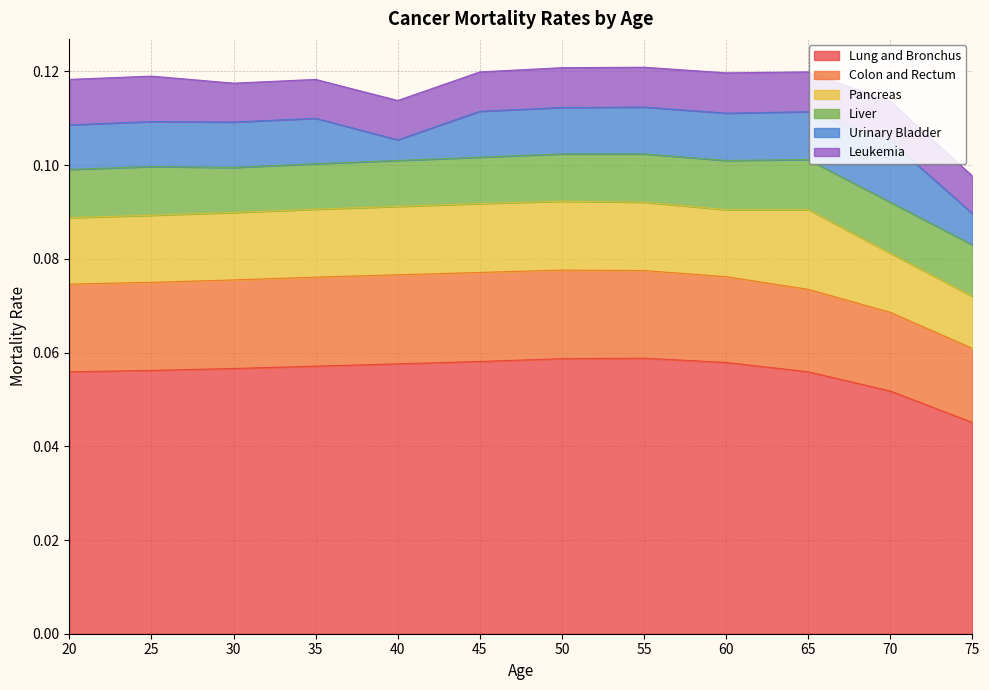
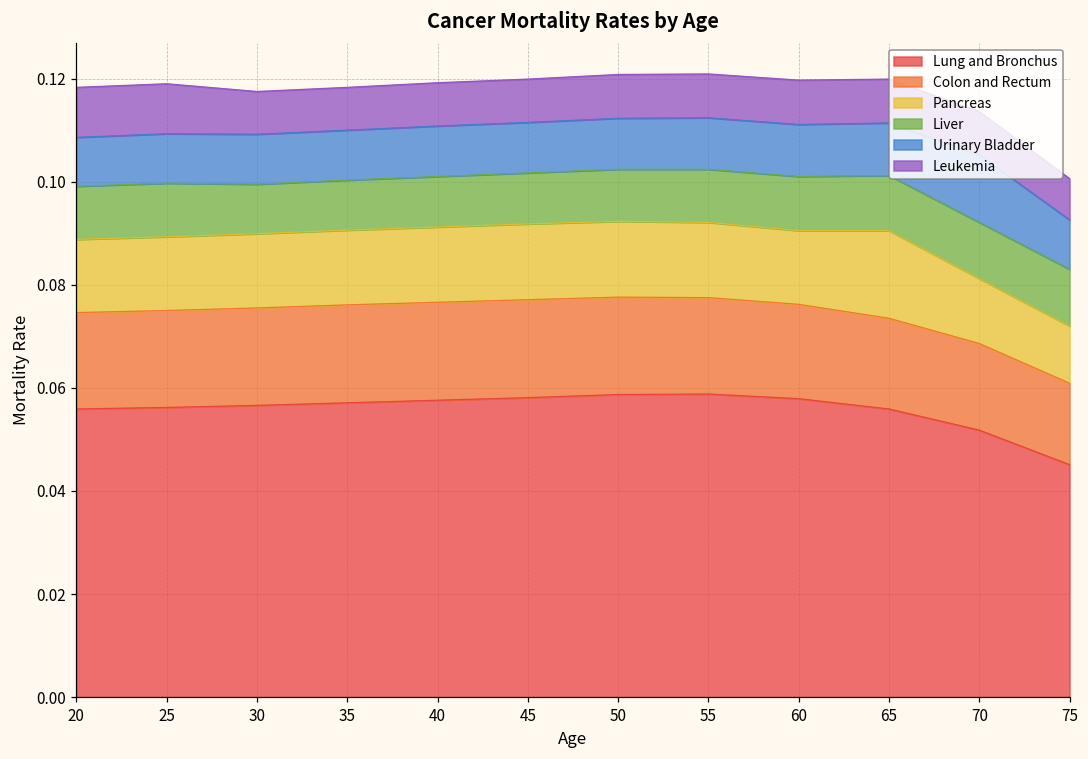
  {
    "Pancreas": {
      "20": 0.014,
      "25": 0.014,
      "30": 0.014,
      "35": 0.014,
      "40": 0.015,
      "45": 0.015,
      "50": 0.015,
      "55": 0.015,
      "60": 0.014,
      "65": 0.017,
      "70": 0.013,
      "75": 0.011
    },
    "Liver": {
      "20": 0.010,
      "25": 0.010,
      "30": 0.010,
      "35": 0.010,
      "40": 0.010,
      "45": 0.010,
      "50": 0.010,
      "55": 0.010,
      "60": 0.010,
      "65": 0.011,
      "70": 0.011,
      "75": 0.011
    },
    "Urinary Bladder": {
      "20": 0.009,
      "25": 0.010,
      "30": 0.010,
      "35": 0.010,
-     "40": 0.004,
+     "40": 0.010,
      "45": 0.010,
      "50": 0.010,
      "55": 0.010,
      "60": 0.010,
      "65": 0.010,
-     "75": 0.007
+     "75": 0.010
    },
    "Leukemia": {
      "20": 0.010,
      "25": 0.010,
      "30": 0.008,
      "35": 0.008,
      "40": 0.008,
      "45": 0.008,
      "50": 0.009,
      "55": 0.009,
      "60": 0.009,
      "65": 0.009,
      "75": 0.008
    }
  }
